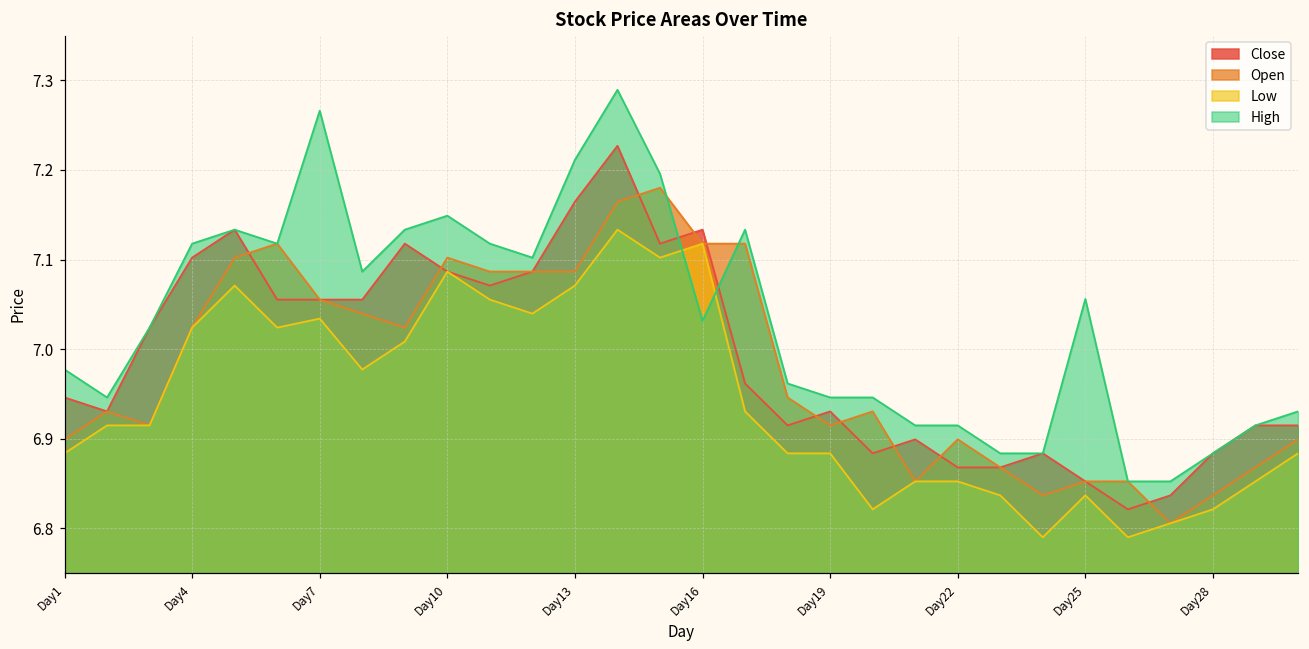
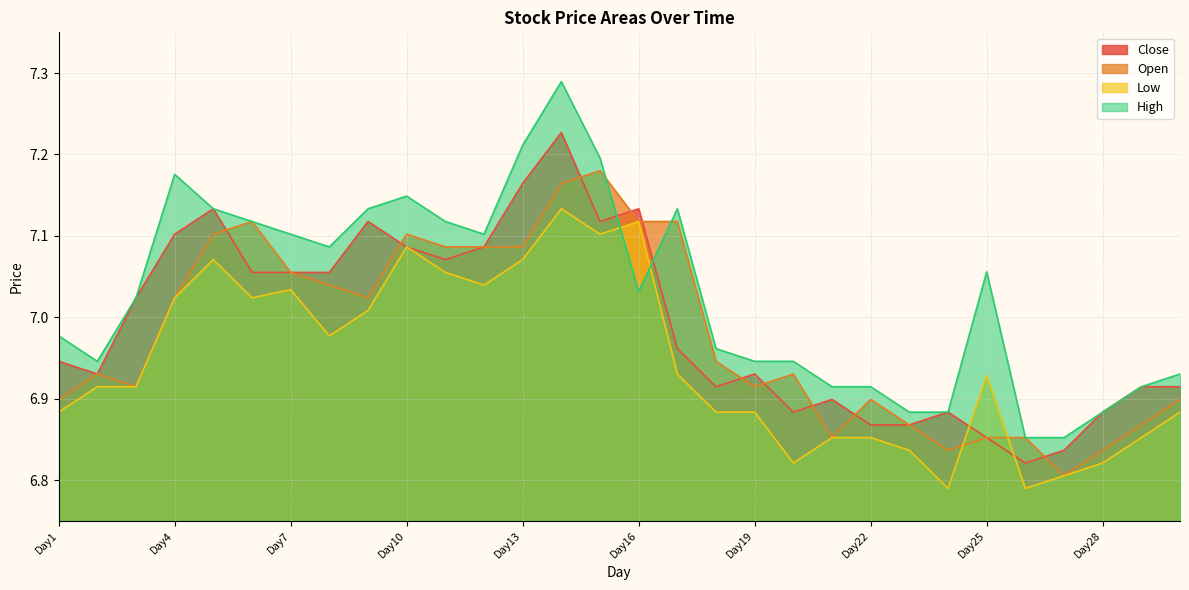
  {
    "Low": {
      "Day1": 6.88,
      "Day7": 7.03,
      "Day13": 7.07,
      "Day19": 6.88,
      "Day22": 6.85,
-     "Day25": 6.84,
+     "Day25": 6.93,
      "Day28": 6.82
    },
    "High": {
      "Day1": 6.98,
-     "Day4": 7.12,
-     "Day7": 7.27,
+     "Day4": 7.18,
+     "Day7": 7.10,
      "Day10": 7.15,
      "Day13": 7.21,
      "Day16": 7.03,
      "Day19": 6.95,
      "Day22": 6.91,
      "Day25": 7.06
    }
  }
